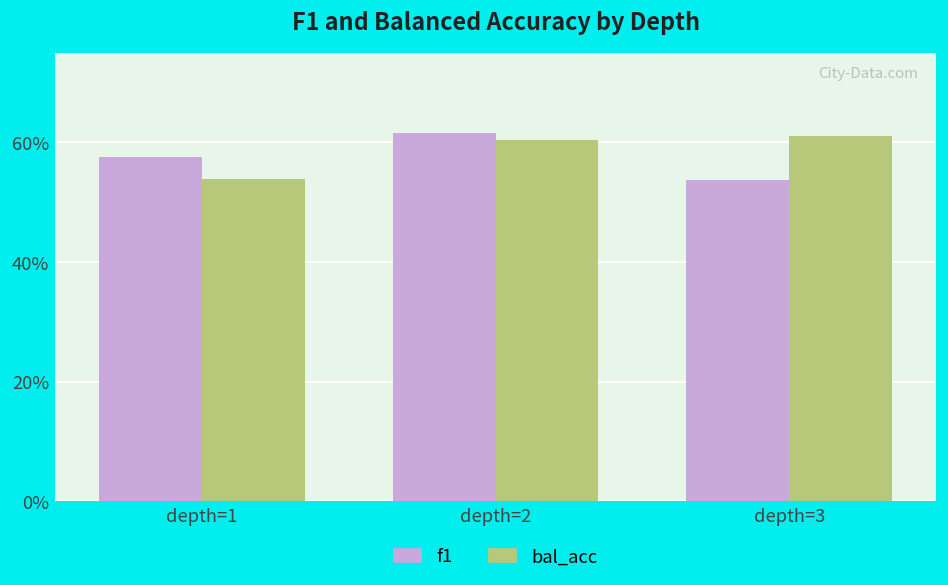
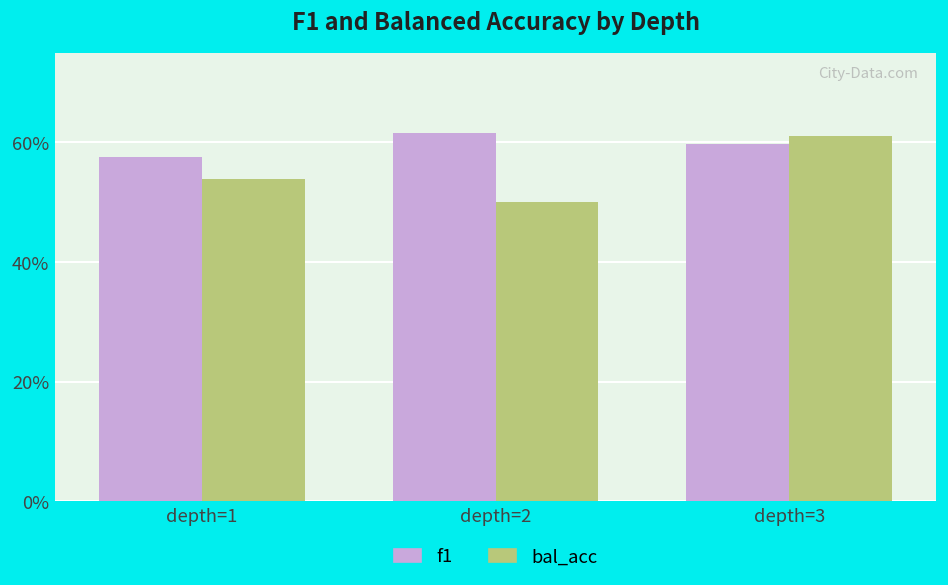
  {
    "f1": {
      "depth=1": "58%",
      "depth=2": "62%",
-     "depth=3": "54%"
+     "depth=3": "60%"
    },
    "bal_acc": {
      "depth=1": "54%",
-     "depth=2": "60%",
+     "depth=2": "50%",
      "depth=3": "61%"
    }
  }
